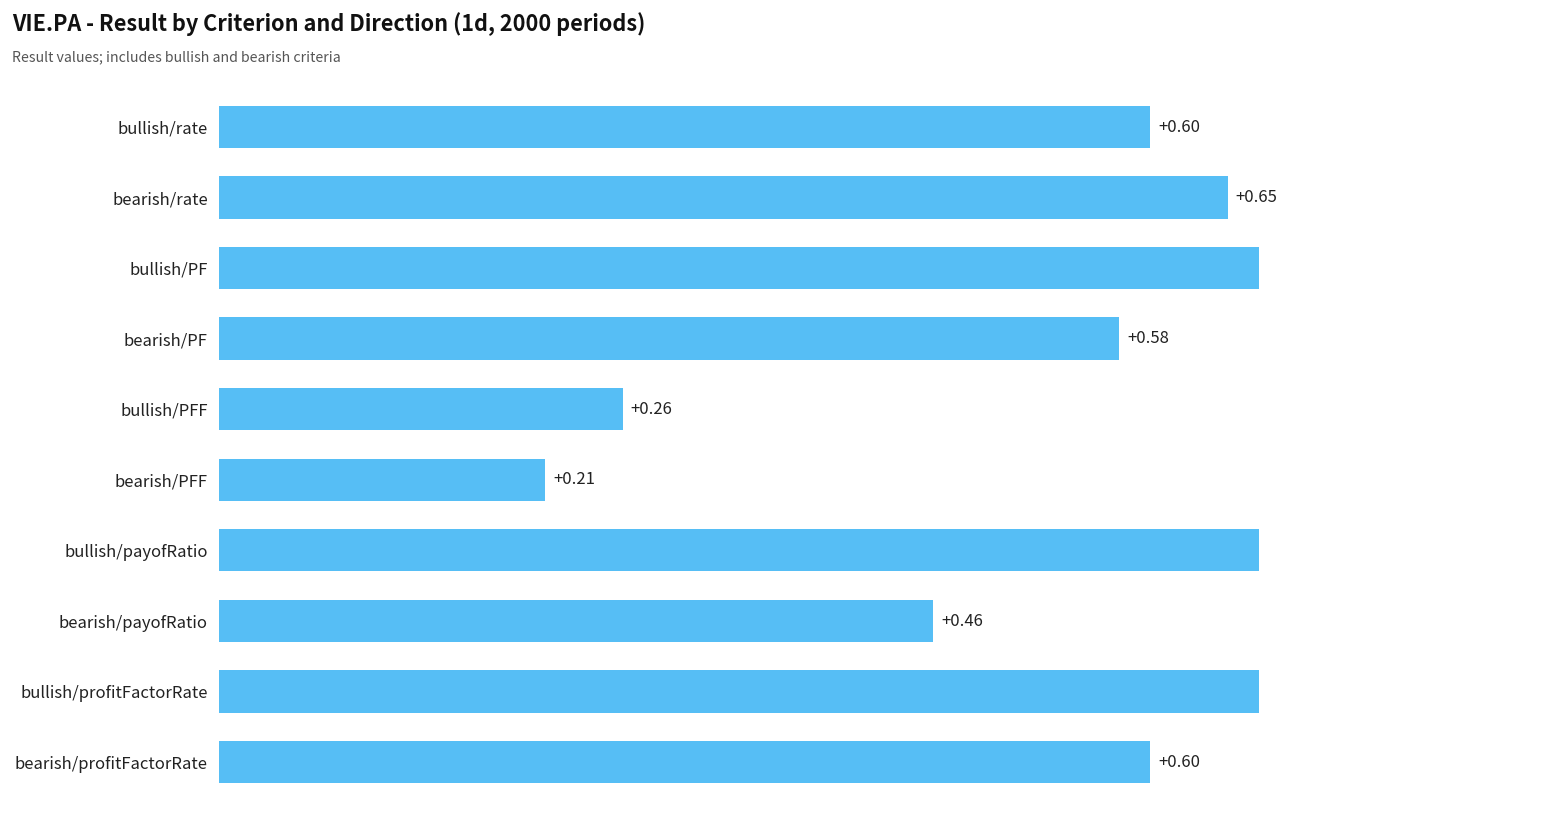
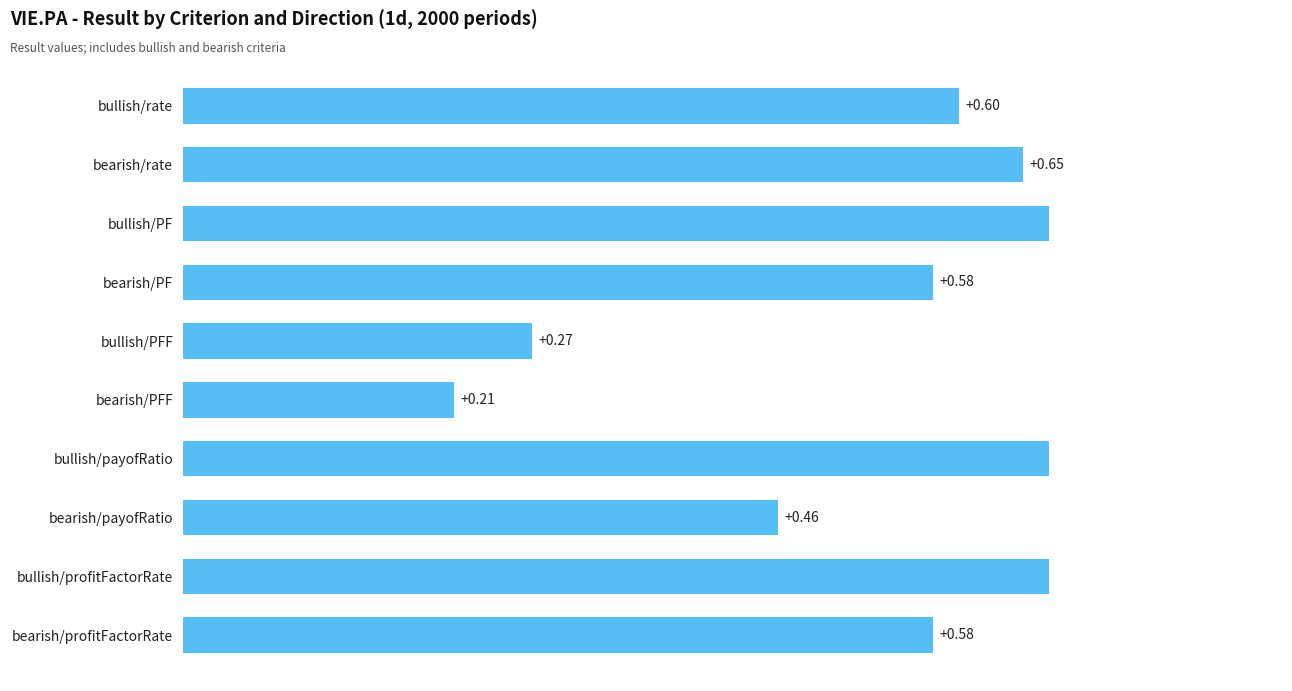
  {
    "bullish/rate": "+0.60",
    "bearish/rate": "+0.65",
    "bearish/PF": "+0.58",
-   "bullish/PFF": "+0.26",
+   "bullish/PFF": "+0.27",
    "bearish/PFF": "+0.21",
    "bearish/payofRatio": "+0.46",
-   "bearish/profitFactorRate": "+0.60"
+   "bearish/profitFactorRate": "+0.58"
  }
